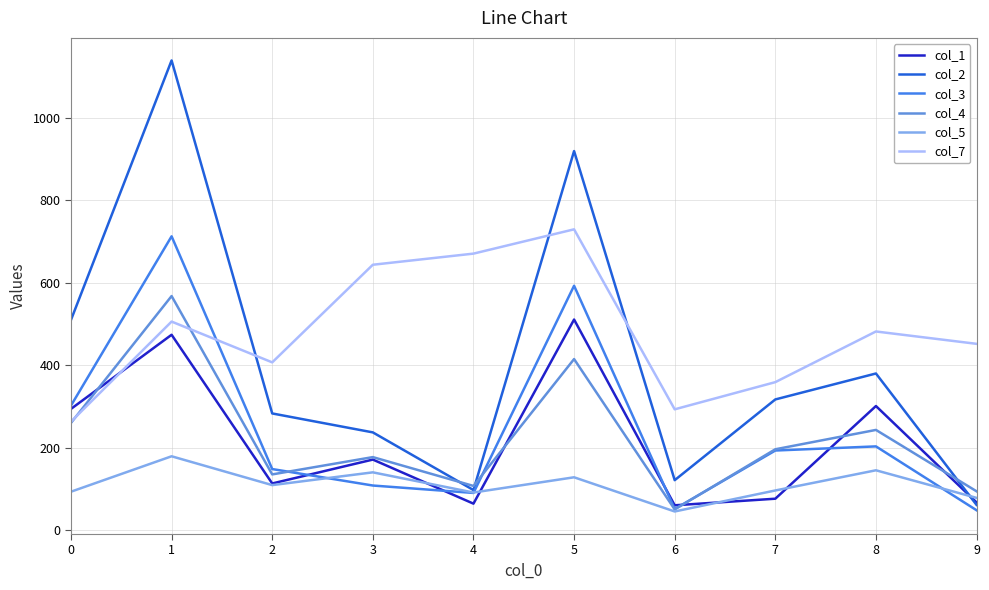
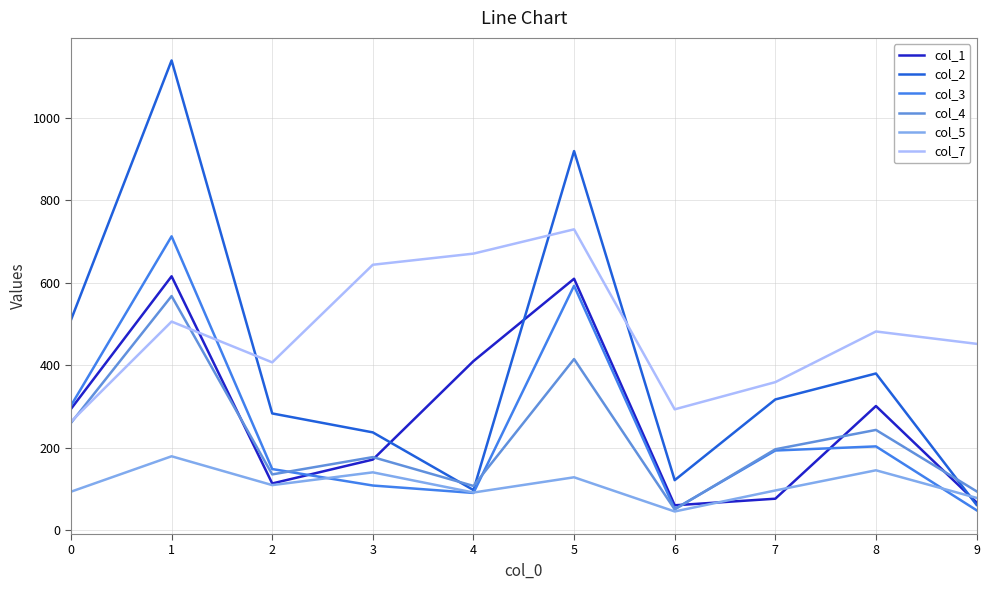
  {
    "col_1": {
      "0": 290,
-     "1": 470,
-     "4": 60,
-     "5": 510,
+     "1": 620,
+     "4": 410,
+     "5": 610,
      "6": 60,
      "7": 80,
      "8": 300
    }
  }
